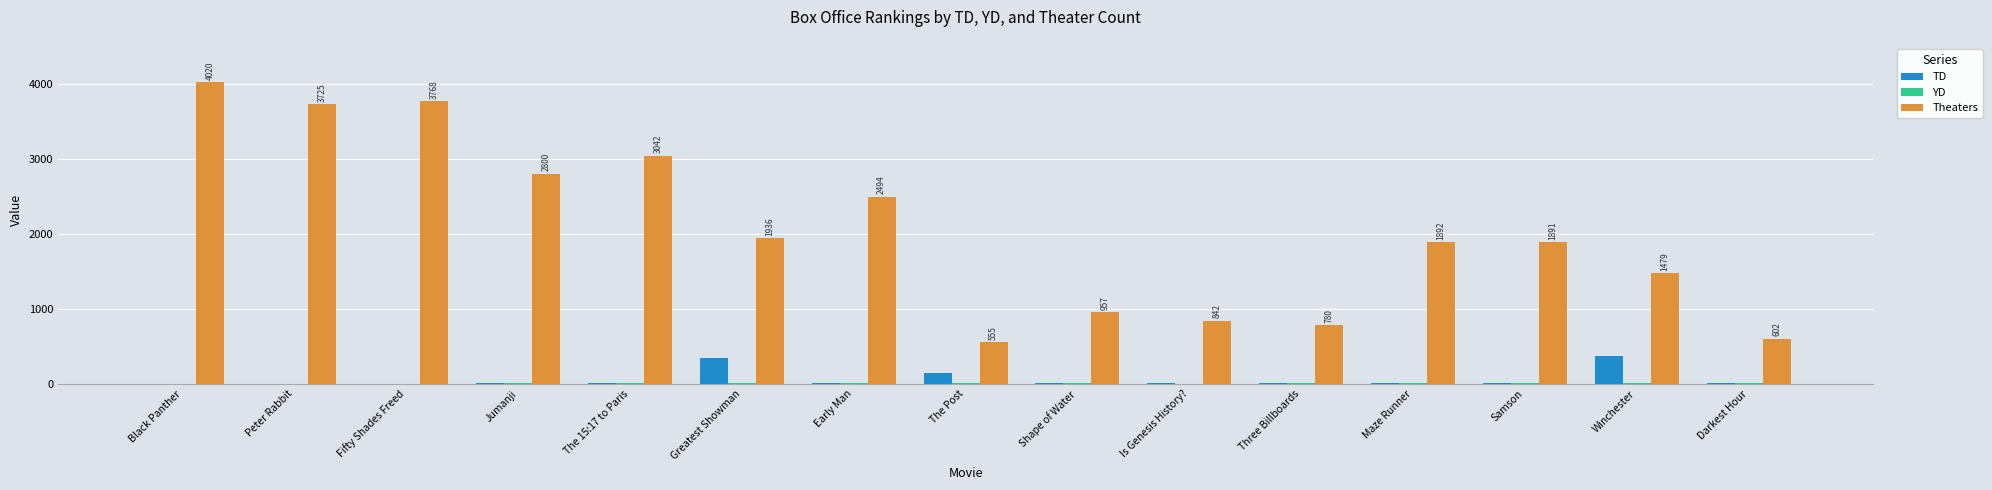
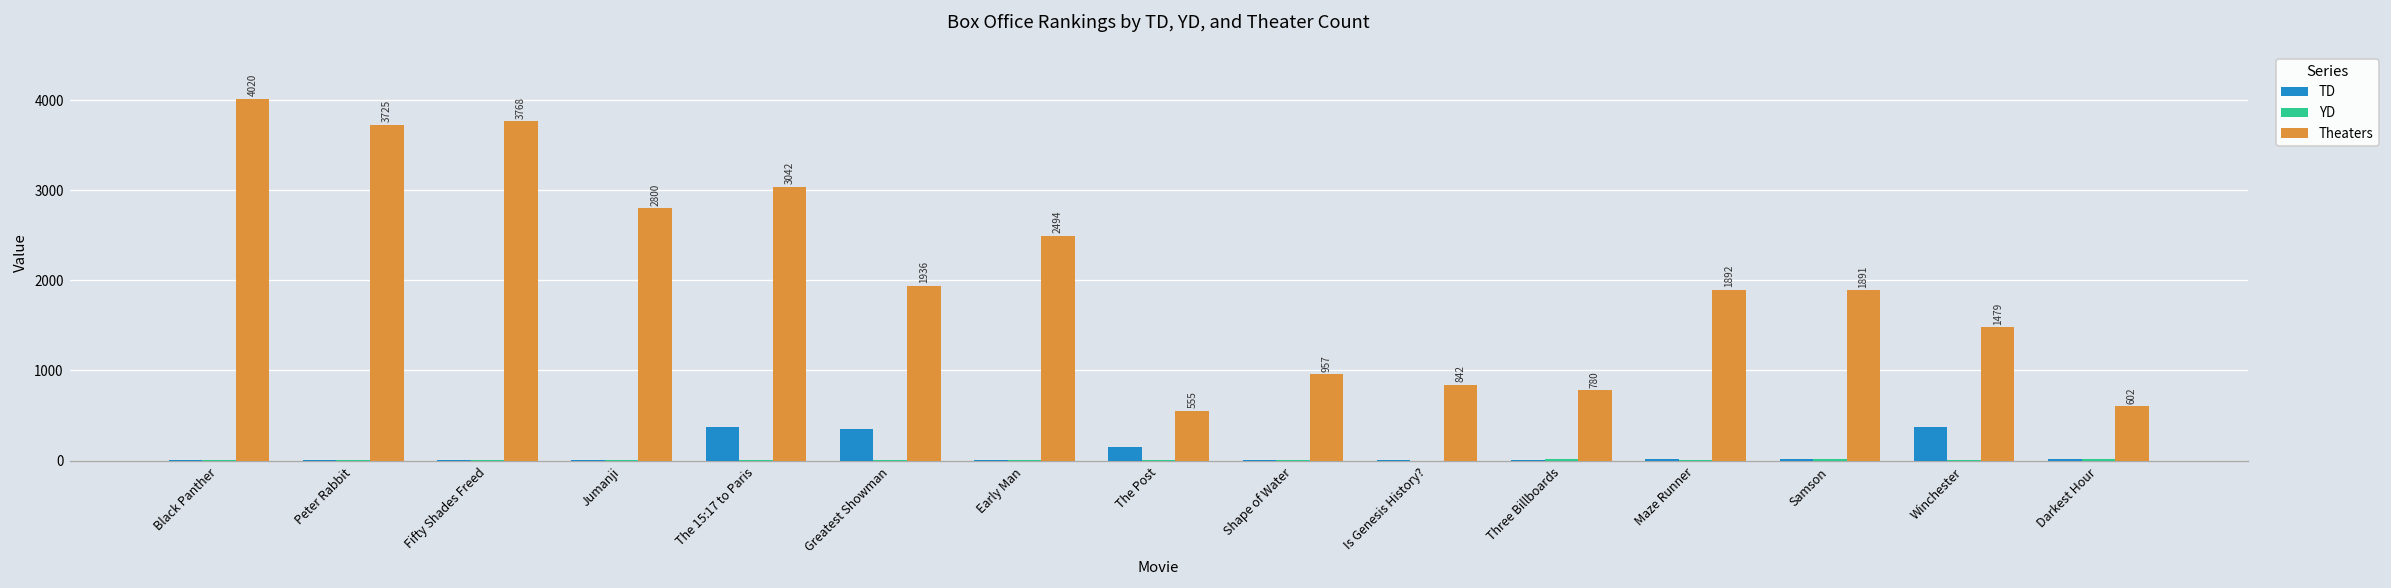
  {
    "TD": {
-     "The 15:17 to Paris": 0,
+     "The 15:17 to Paris": 400,
      "Greatest Showman": 300,
      "The Post": 100,
      "Winchester": 400
    },
    "YD": {
      "Is Genesis History?": 0
    },
    "Theaters": {
      "Black Panther": 4020,
      "Peter Rabbit": 3725,
      "Fifty Shades Freed": 3768,
      "Jumanji": 2800,
      "The 15:17 to Paris": 3042,
      "Greatest Showman": 1936,
      "Early Man": 2494,
      "The Post": 555,
      "Shape of Water": 957,
      "Is Genesis History?": 842,
      "Three Billboards": 780,
      "Maze Runner": 1892,
      "Samson": 1891,
      "Winchester": 1479,
      "Darkest Hour": 602
    }
  }
